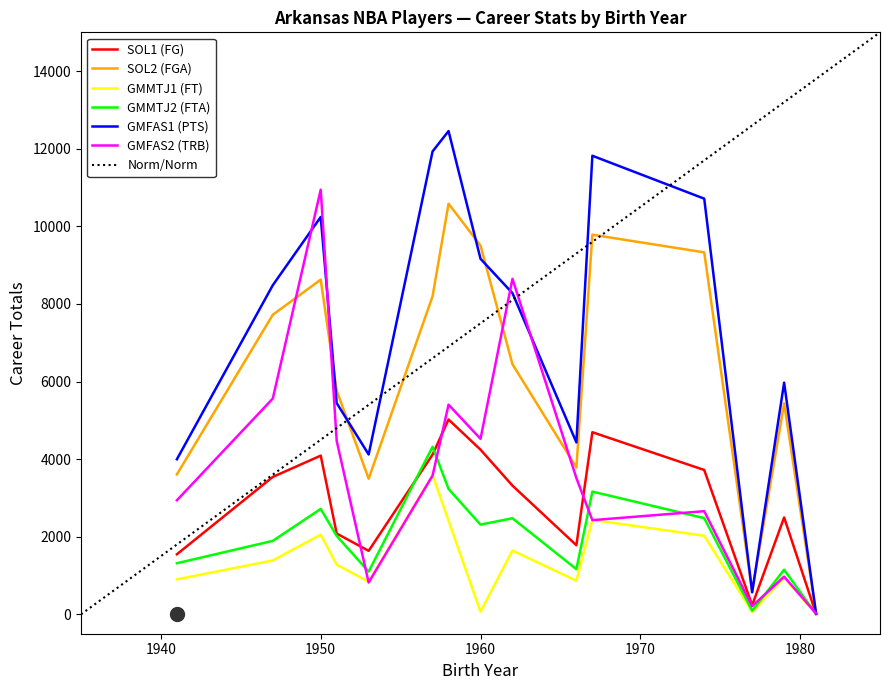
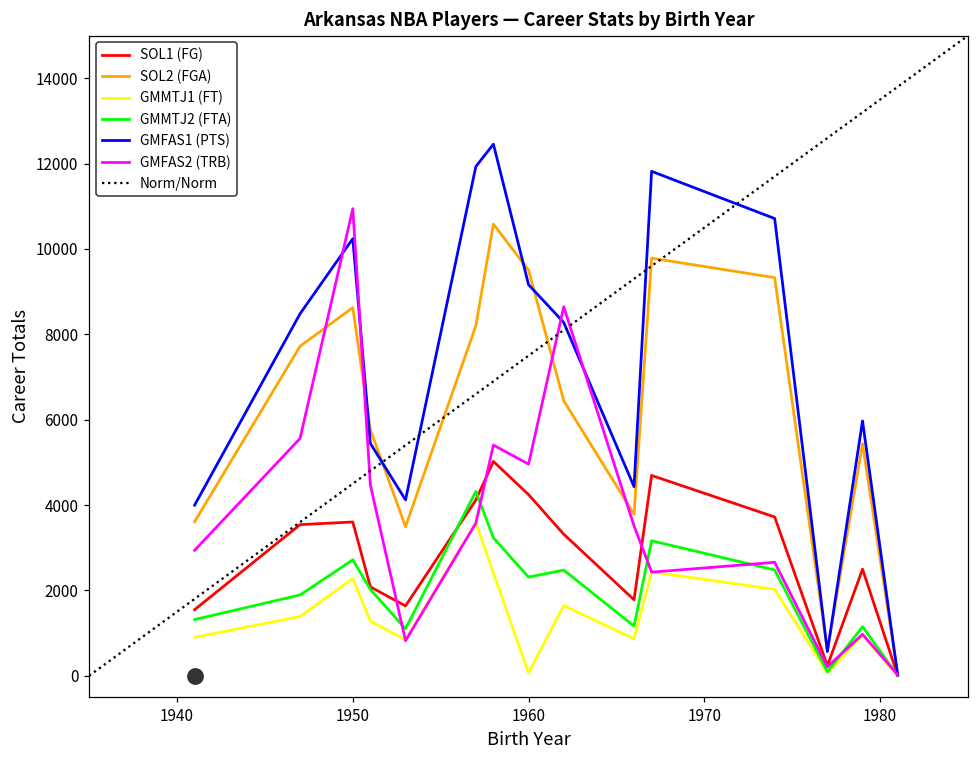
  {
    "SOL1 (FG)": {
-     "1950": 4100,
+     "1950": 3600,
      "1960": 4200
    },
    "SOL2 (FGA)": {
      "1950": 8600,
      "1960": 9500
    },
    "GMMTJ1 (FT)": {
-     "1950": 2100,
+     "1950": 2300,
      "1960": 100
    },
    "GMMTJ2 (FTA)": {
      "1950": 2700,
      "1960": 2300
    },
    "GMFAS1 (PTS)": {
      "1950": 10200,
      "1960": 9200
    },
    "GMFAS2 (TRB)": {
      "1950": 10900,
-     "1960": 4500
+     "1960": 5000
    }
  }
